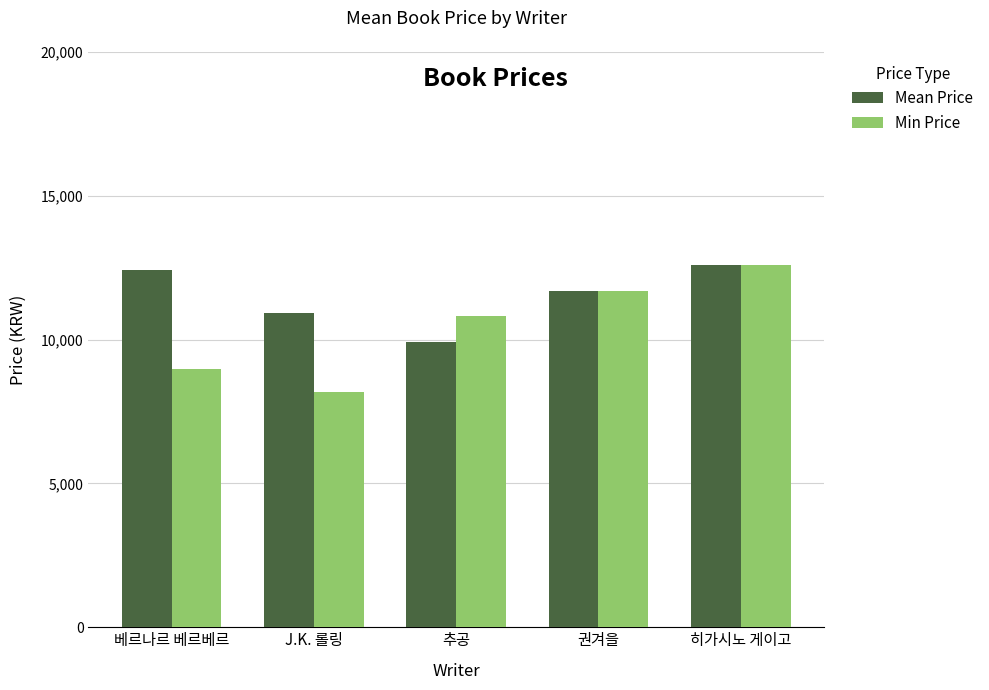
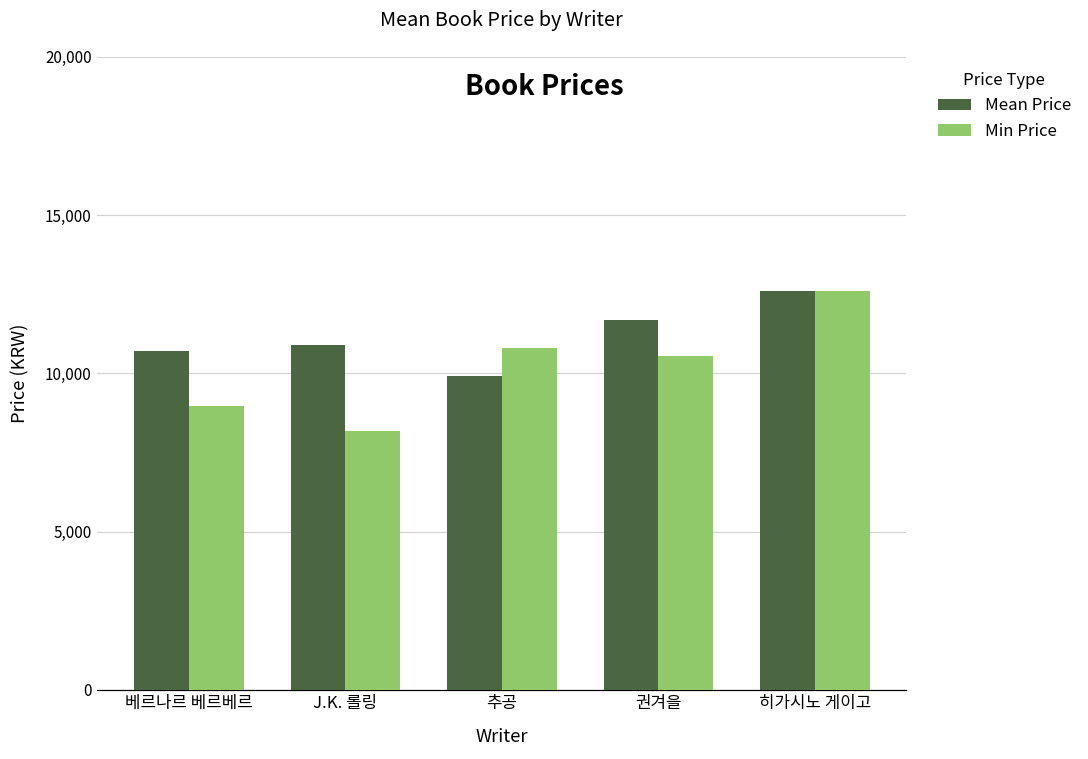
  {
    "Mean Price": {
-     "베르나르 베르베르": "12,400",
+     "베르나르 베르베르": "10,700",
      "J.K. 롤링": "10,900",
      "추공": "9,900",
      "권겨을": "11,700",
      "히가시노 게이고": "12,600"
    },
    "Min Price": {
      "베르나르 베르베르": "9,000",
      "J.K. 롤링": "8,200",
      "추공": "10,800",
-     "권겨을": "11,700",
+     "권겨을": "10,600",
      "히가시노 게이고": "12,600"
    }
  }
